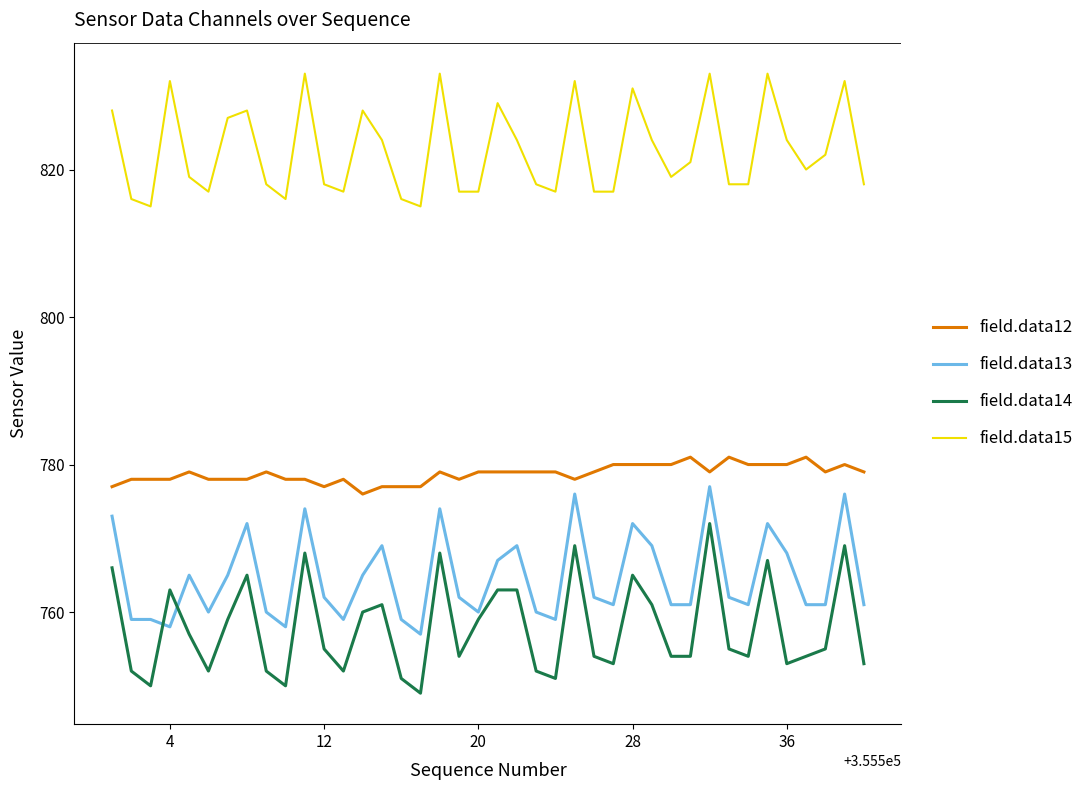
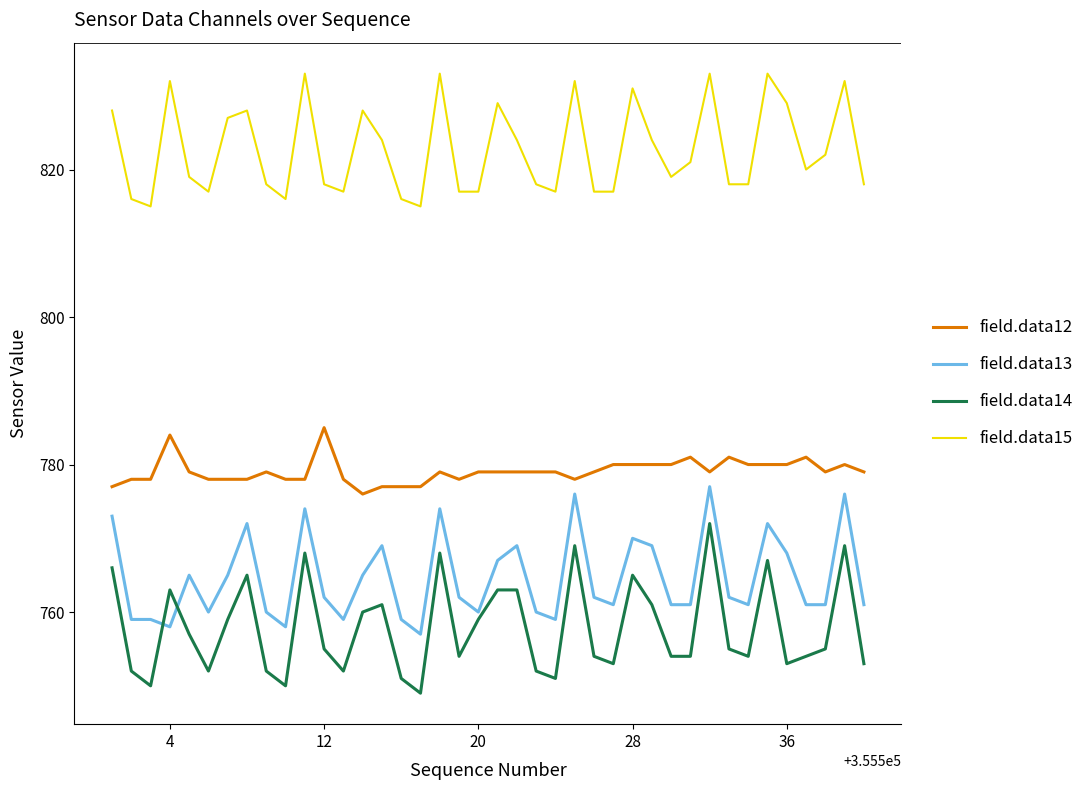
  {
    "field.data12": {
-     "4": 778,
-     "12": 777,
+     "4": 784,
+     "12": 785,
      "20": 779,
      "28": 780,
      "36": 780
    },
    "field.data13": {
      "4": 758,
      "12": 762,
      "20": 760,
-     "28": 772,
+     "28": 770,
      "36": 768
    },
    "field.data14": {
      "4": 763,
      "12": 755,
      "20": 759,
      "28": 765,
      "36": 753
    },
    "field.data15": {
      "4": 832,
      "12": 818,
      "20": 817,
      "28": 831,
-     "36": 824
+     "36": 829
    }
  }
